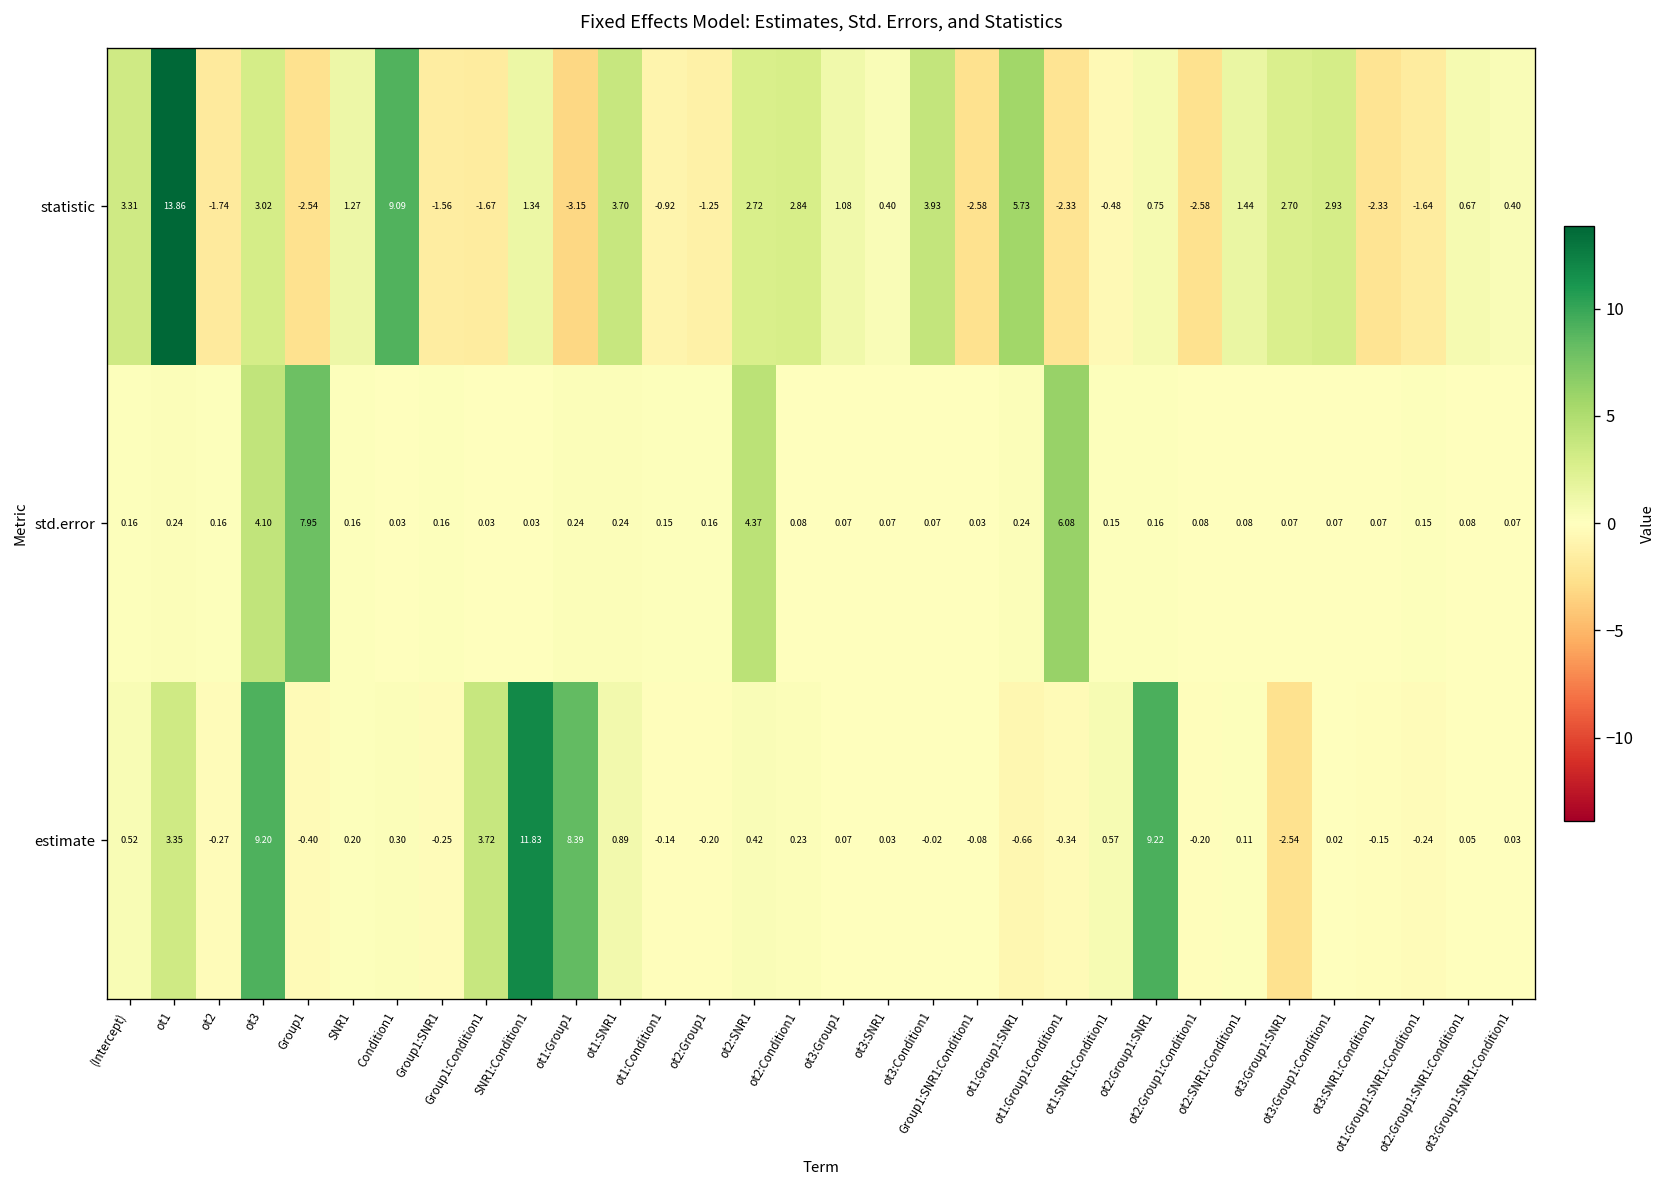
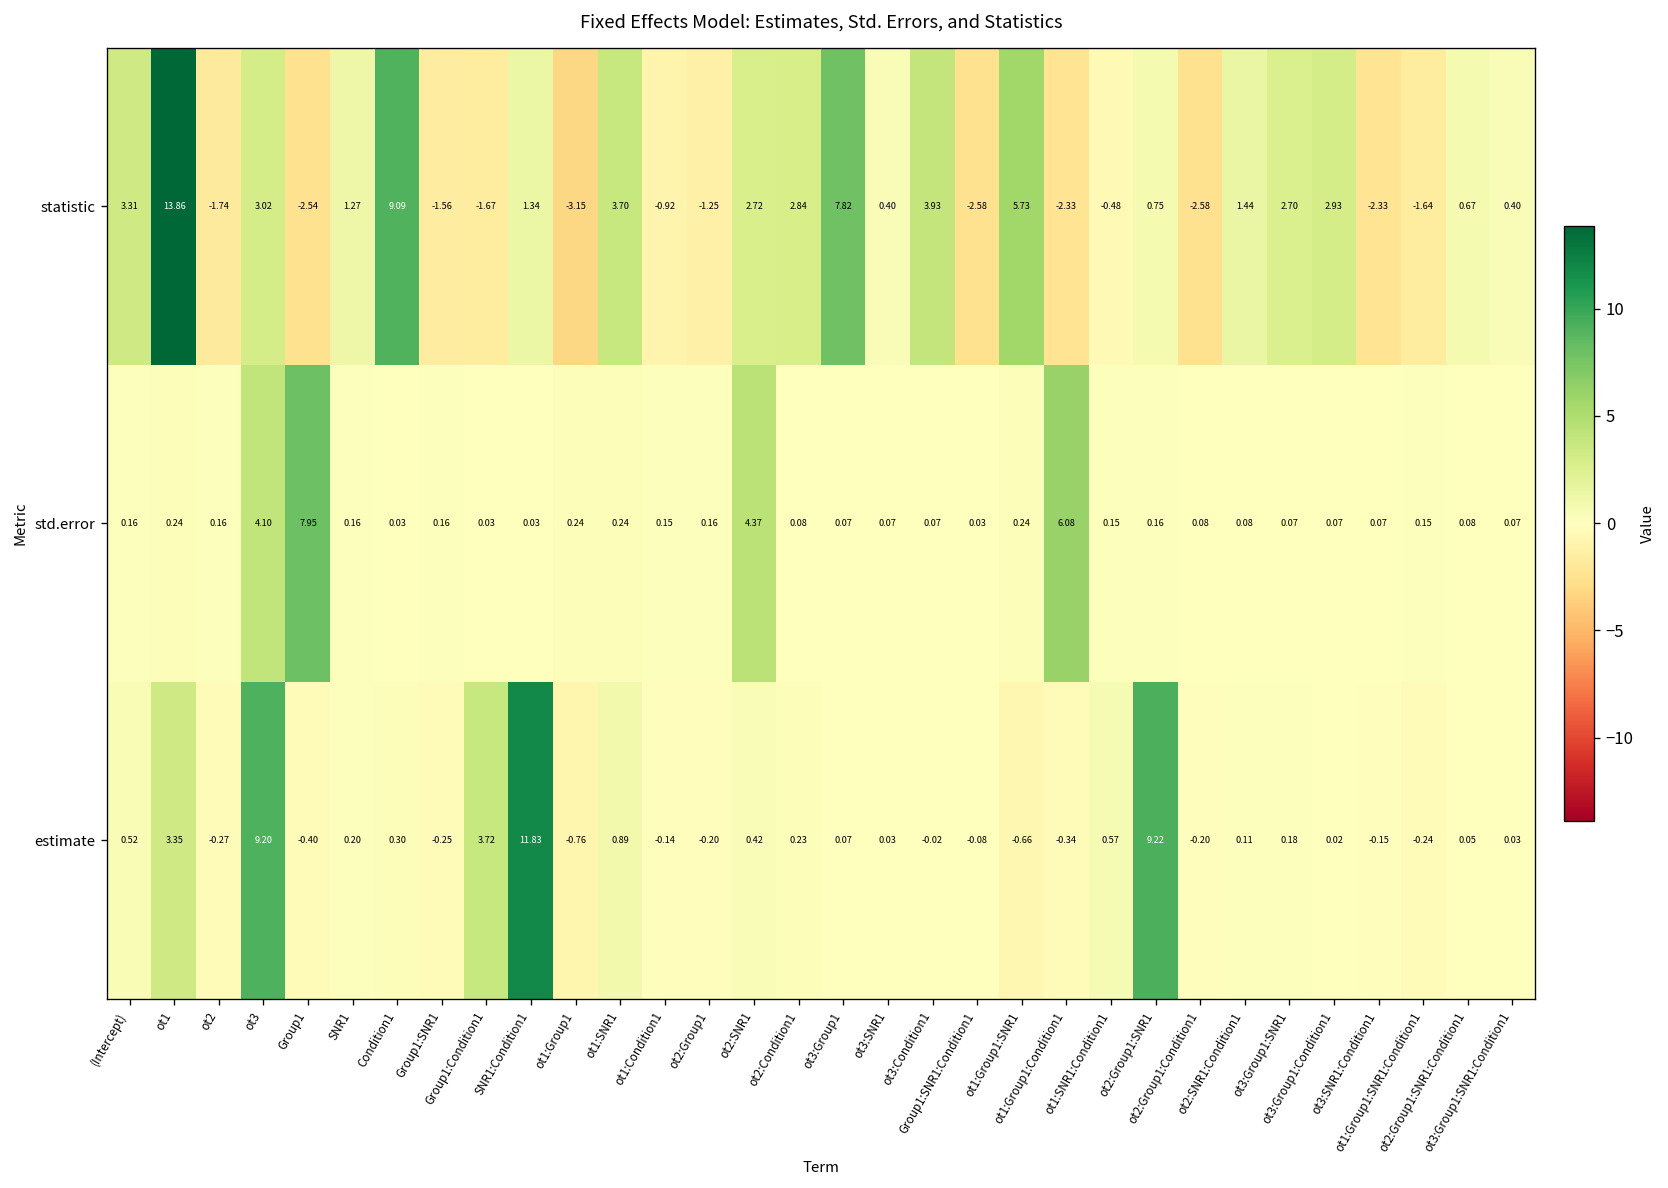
  {
    "statistic": {
      "(Intercept)": 3.31,
      "ot1": 13.86,
      "ot2": -1.74,
      "ot3": 3.02,
      "Group1": -2.54,
      "SNR1": 1.27,
      "Condition1": 9.09,
      "Group1:SNR1": -1.56,
      "Group1:Condition1": -1.67,
      "SNR1:Condition1": 1.34,
      "ot1:Group1": -3.15,
      "ot1:SNR1": 3.70,
      "ot1:Condition1": -0.92,
      "ot2:Group1": -1.25,
      "ot2:SNR1": 2.72,
      "ot2:Condition1": 2.84,
-     "ot3:Group1": 1.08,
+     "ot3:Group1": 7.82,
      "ot3:SNR1": 0.40,
      "ot3:Condition1": 3.93,
      "Group1:SNR1:Condition1": -2.58,
      "ot1:Group1:SNR1": 5.73,
      "ot1:Group1:Condition1": -2.33,
      "ot1:SNR1:Condition1": -0.48,
      "ot2:Group1:SNR1": 0.75,
      "ot2:Group1:Condition1": -2.58,
      "ot2:SNR1:Condition1": 1.44,
      "ot3:Group1:SNR1": 2.70,
      "ot3:Group1:Condition1": 2.93,
      "ot3:SNR1:Condition1": -2.33,
      "ot1:Group1:SNR1:Condition1": -1.64,
      "ot2:Group1:SNR1:Condition1": 0.67,
      "ot3:Group1:SNR1:Condition1": 0.40
    },
    "std.error": {
      "(Intercept)": 0.16,
      "ot1": 0.24,
      "ot2": 0.16,
      "ot3": 4.10,
      "Group1": 7.95,
      "SNR1": 0.16,
      "Condition1": 0.03,
      "Group1:SNR1": 0.16,
      "Group1:Condition1": 0.03,
      "SNR1:Condition1": 0.03,
      "ot1:Group1": 0.24,
      "ot1:SNR1": 0.24,
      "ot1:Condition1": 0.15,
      "ot2:Group1": 0.16,
      "ot2:SNR1": 4.37,
      "ot2:Condition1": 0.08,
      "ot3:Group1": 0.07,
      "ot3:SNR1": 0.07,
      "ot3:Condition1": 0.07,
      "Group1:SNR1:Condition1": 0.03,
      "ot1:Group1:SNR1": 0.24,
      "ot1:Group1:Condition1": 6.08,
      "ot1:SNR1:Condition1": 0.15,
      "ot2:Group1:SNR1": 0.16,
      "ot2:Group1:Condition1": 0.08,
      "ot2:SNR1:Condition1": 0.08,
      "ot3:Group1:SNR1": 0.07,
      "ot3:Group1:Condition1": 0.07,
      "ot3:SNR1:Condition1": 0.07,
      "ot1:Group1:SNR1:Condition1": 0.15,
      "ot2:Group1:SNR1:Condition1": 0.08,
      "ot3:Group1:SNR1:Condition1": 0.07
    },
    "estimate": {
      "(Intercept)": 0.52,
      "ot1": 3.35,
      "ot2": -0.27,
      "ot3": 9.20,
      "Group1": -0.40,
      "SNR1": 0.20,
      "Condition1": 0.30,
      "Group1:SNR1": -0.25,
      "Group1:Condition1": 3.72,
      "SNR1:Condition1": 11.83,
-     "ot1:Group1": 8.39,
+     "ot1:Group1": -0.76,
      "ot1:SNR1": 0.89,
      "ot1:Condition1": -0.14,
      "ot2:Group1": -0.20,
      "ot2:SNR1": 0.42,
      "ot2:Condition1": 0.23,
      "ot3:Group1": 0.07,
      "ot3:SNR1": 0.03,
      "ot3:Condition1": -0.02,
      "Group1:SNR1:Condition1": -0.08,
      "ot1:Group1:SNR1": -0.66,
      "ot1:Group1:Condition1": -0.34,
      "ot1:SNR1:Condition1": 0.57,
      "ot2:Group1:SNR1": 9.22,
      "ot2:Group1:Condition1": -0.20,
      "ot2:SNR1:Condition1": 0.11,
-     "ot3:Group1:SNR1": -2.54,
+     "ot3:Group1:SNR1": 0.18,
      "ot3:Group1:Condition1": 0.02,
      "ot3:SNR1:Condition1": -0.15,
      "ot1:Group1:SNR1:Condition1": -0.24,
      "ot2:Group1:SNR1:Condition1": 0.05,
      "ot3:Group1:SNR1:Condition1": 0.03
    }
  }
